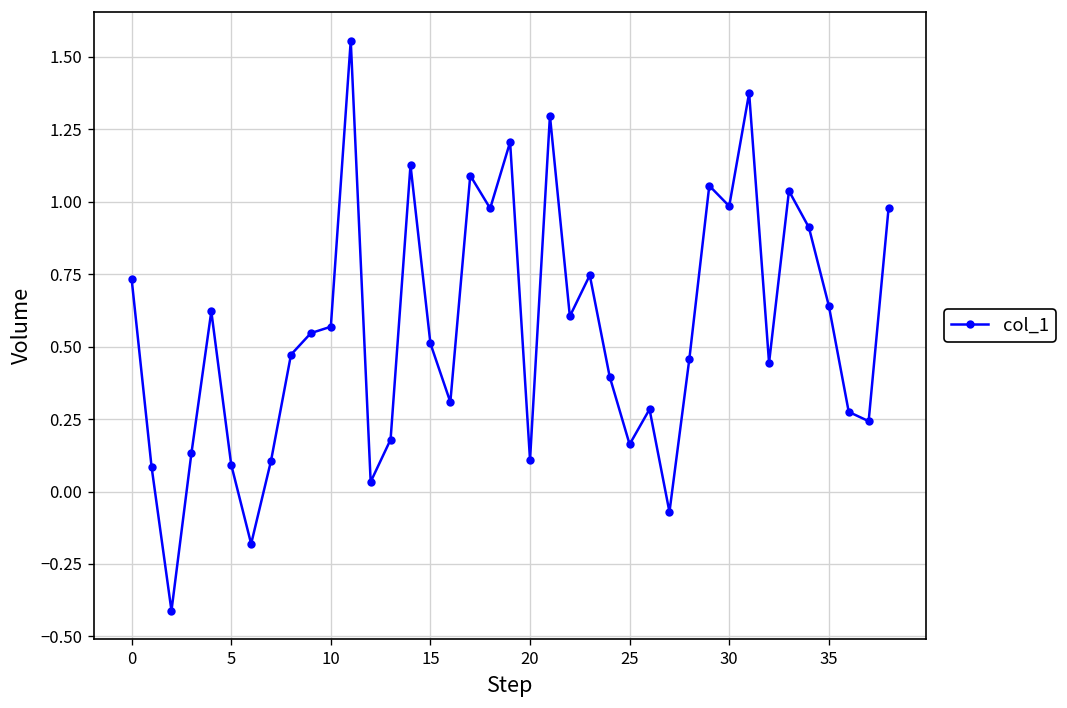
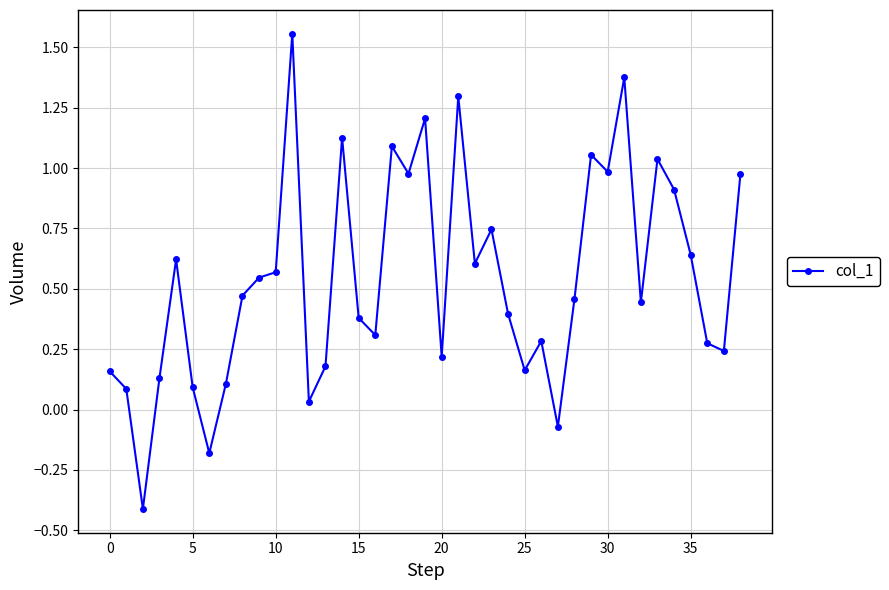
  {
-   "0": 0.73,
+   "0": 0.16,
    "5": 0.09,
    "10": 0.57,
-   "15": 0.51,
-   "20": 0.11,
+   "15": 0.38,
+   "20": 0.22,
    "25": 0.16,
    "30": 0.98,
    "35": 0.64
  }
